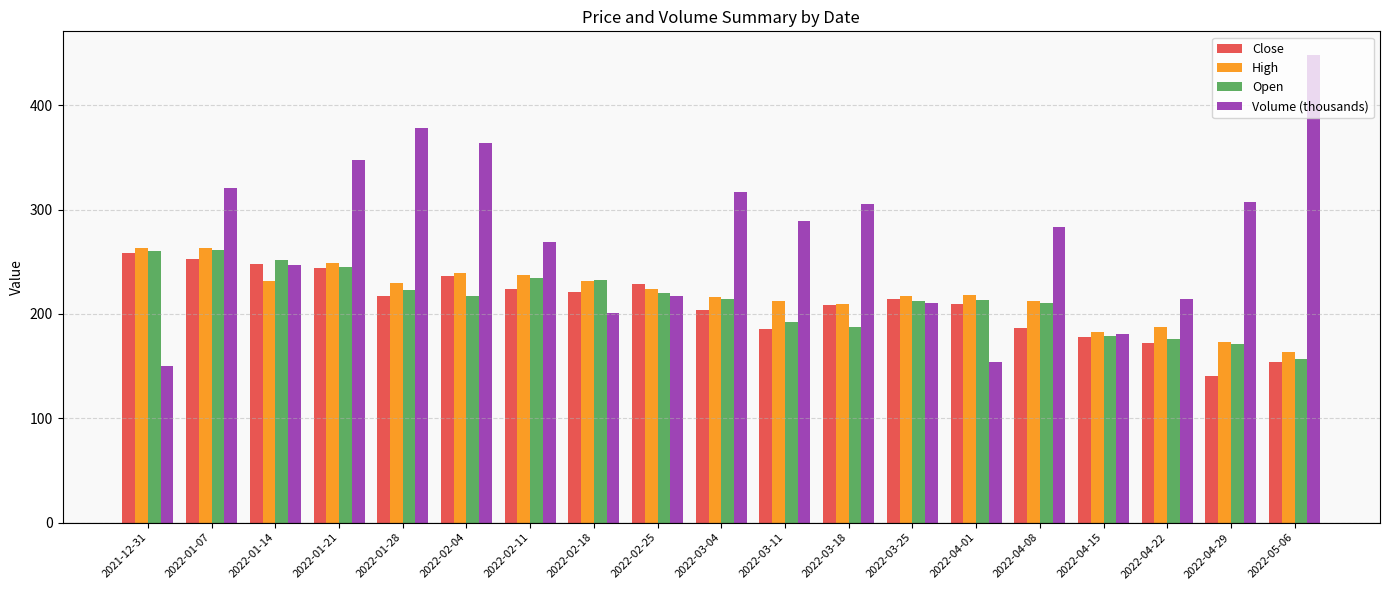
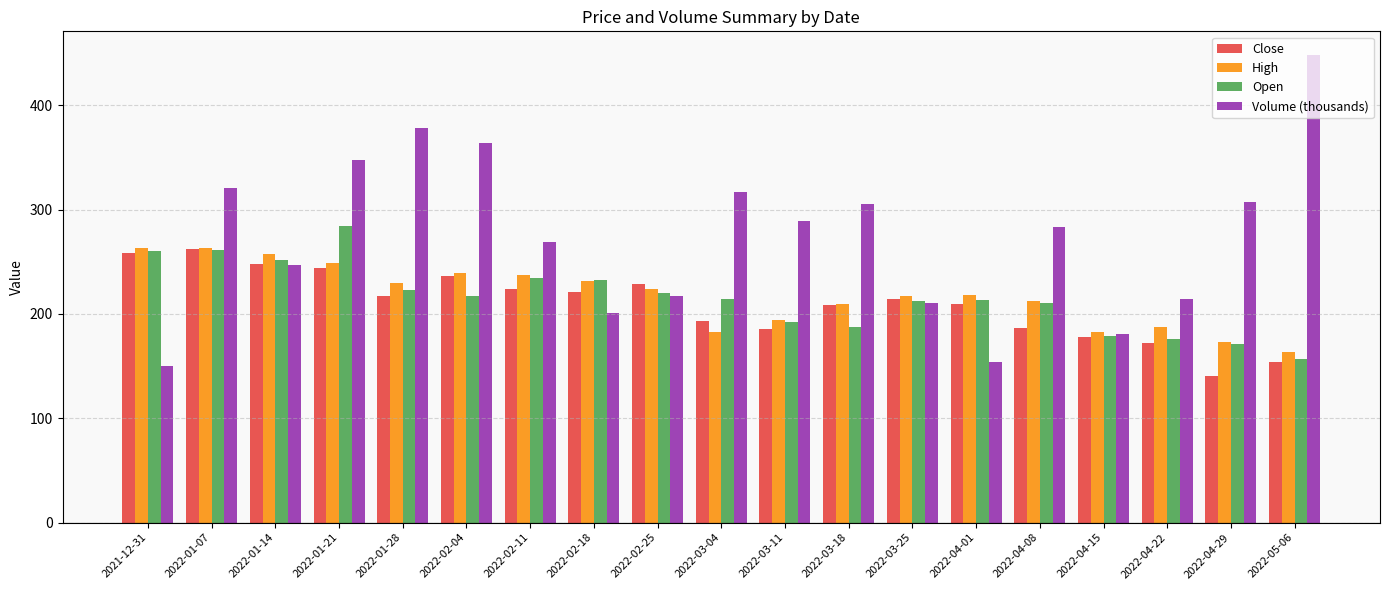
  {
    "Close": {
      "2021-12-31": 259,
-     "2022-01-07": 252,
+     "2022-01-07": 262,
      "2022-01-14": 247,
      "2022-01-21": 244,
      "2022-01-28": 217,
      "2022-02-04": 236,
      "2022-02-11": 224,
      "2022-02-18": 221,
      "2022-02-25": 228,
-     "2022-03-04": 204,
+     "2022-03-04": 193,
      "2022-03-11": 185,
      "2022-03-18": 209,
      "2022-03-25": 214,
      "2022-04-01": 210,
      "2022-04-08": 186,
      "2022-04-15": 178,
      "2022-04-22": 172,
      "2022-04-29": 141,
      "2022-05-06": 154
    },
    "High": {
      "2021-12-31": 263,
      "2022-01-07": 264,
-     "2022-01-14": 232,
+     "2022-01-14": 257,
      "2022-01-21": 249,
      "2022-01-28": 230,
      "2022-02-04": 239,
      "2022-02-11": 238,
      "2022-02-18": 232,
      "2022-02-25": 224,
-     "2022-03-04": 216,
-     "2022-03-11": 212,
+     "2022-03-04": 183,
+     "2022-03-11": 194,
      "2022-03-18": 209,
      "2022-03-25": 218,
      "2022-04-01": 218,
      "2022-04-08": 212,
      "2022-04-15": 182,
      "2022-04-22": 187,
      "2022-04-29": 173,
      "2022-05-06": 163
    },
    "Open": {
      "2021-12-31": 260,
      "2022-01-07": 261,
      "2022-01-14": 252,
-     "2022-01-21": 245,
+     "2022-01-21": 284,
      "2022-01-28": 223,
      "2022-02-04": 217,
      "2022-02-11": 235,
      "2022-02-18": 233,
      "2022-02-25": 220,
      "2022-03-04": 215,
      "2022-03-11": 192,
      "2022-03-18": 187,
      "2022-03-25": 212,
      "2022-04-01": 213,
      "2022-04-08": 210,
      "2022-04-15": 178,
      "2022-04-22": 176,
      "2022-04-29": 171,
      "2022-05-06": 157
    },
    "Volume (thousands)": {
      "2021-12-31": 150,
      "2022-01-07": 321,
      "2022-01-14": 247,
      "2022-01-21": 347,
      "2022-01-28": 378,
      "2022-02-04": 364,
      "2022-02-11": 269,
      "2022-02-18": 201,
      "2022-02-25": 218,
      "2022-03-04": 317,
      "2022-03-11": 289,
      "2022-03-18": 305,
      "2022-03-25": 211,
      "2022-04-01": 154,
      "2022-04-08": 284,
      "2022-04-15": 181,
      "2022-04-22": 214,
      "2022-04-29": 307
    }
  }
